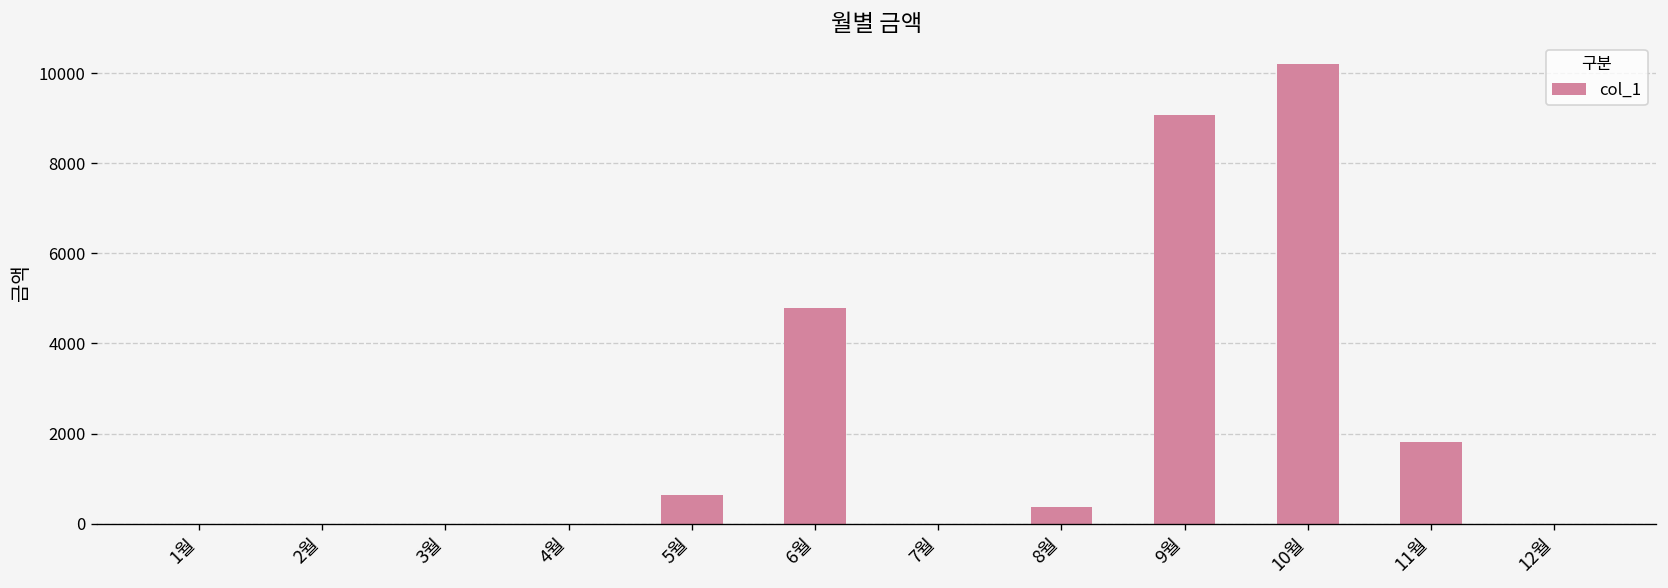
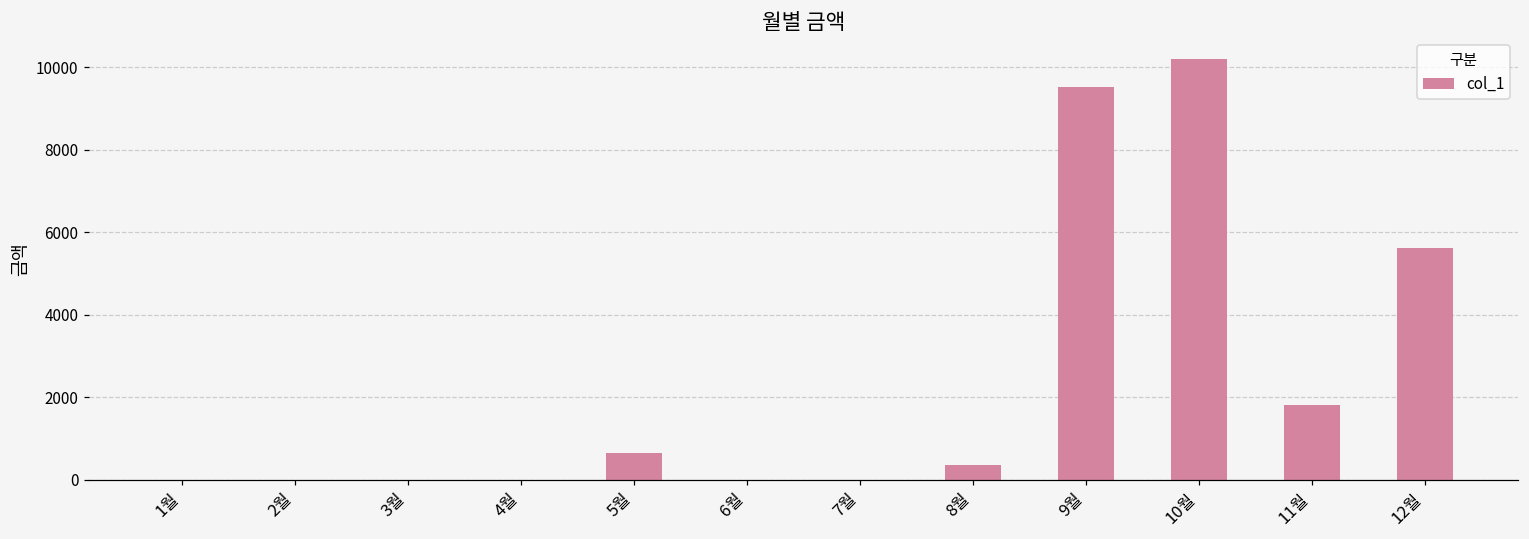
  {
    "1월": 0,
    "2월": 0,
    "3월": 0,
    "4월": 0,
    "5월": 600,
-   "6월": 4800,
+   "6월": 0,
    "7월": 0,
    "8월": 400,
-   "9월": 9100,
+   "9월": 9500,
    "10월": 10200,
    "11월": 1800,
-   "12월": 0
+   "12월": 5600
  }
